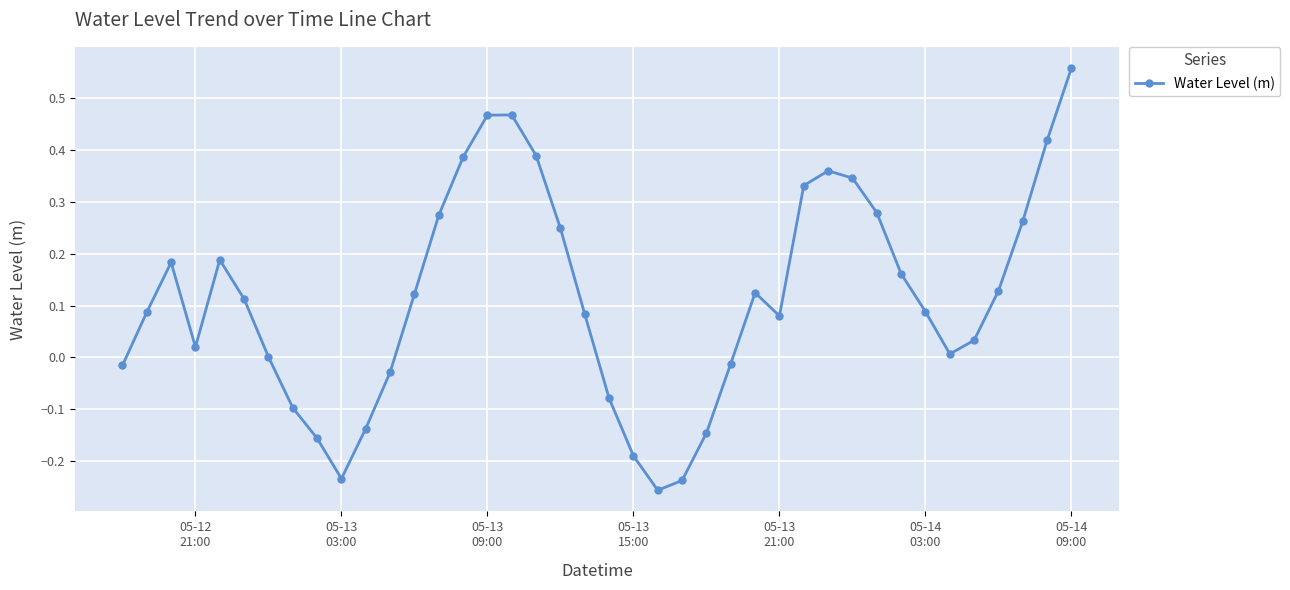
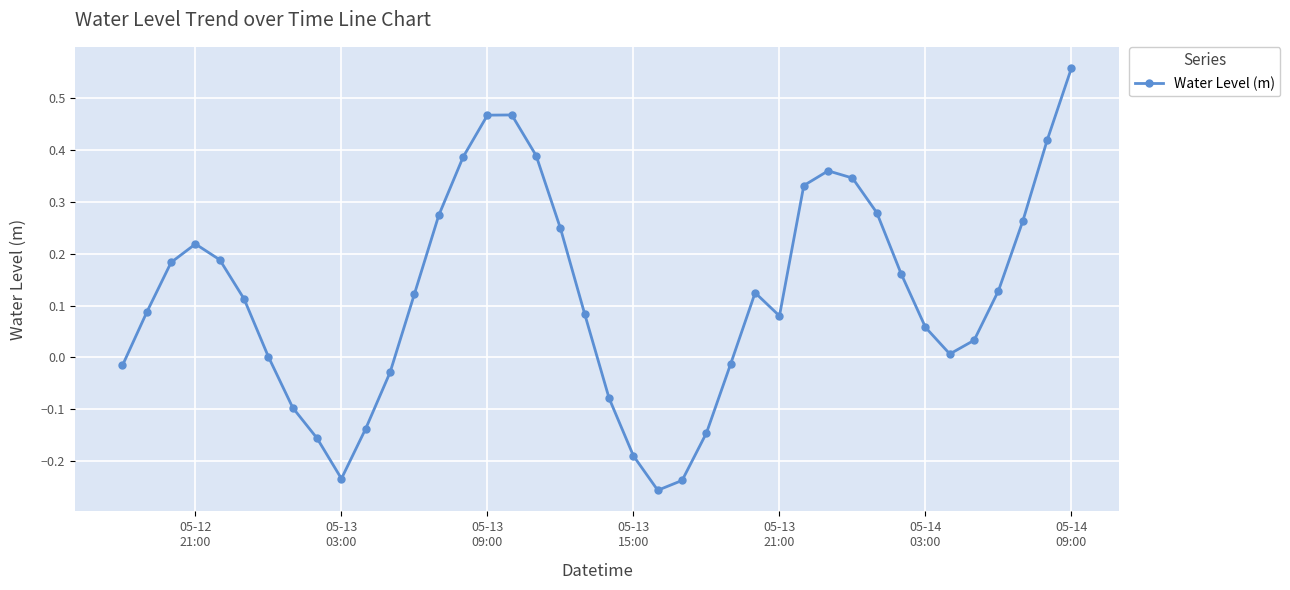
  {
-   "05-12 21:00": 0.02,
+   "05-12 21:00": 0.22,
    "05-13 03:00": -0.23,
    "05-13 09:00": 0.47,
    "05-13 15:00": -0.19,
    "05-13 21:00": 0.08,
-   "05-14 03:00": 0.09,
+   "05-14 03:00": 0.06,
    "05-14 09:00": 0.56
  }
